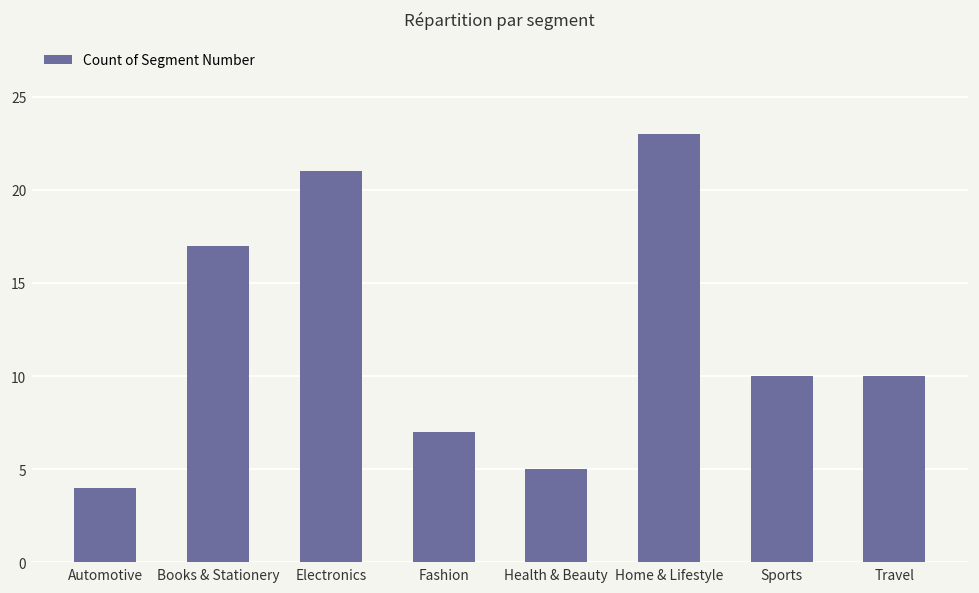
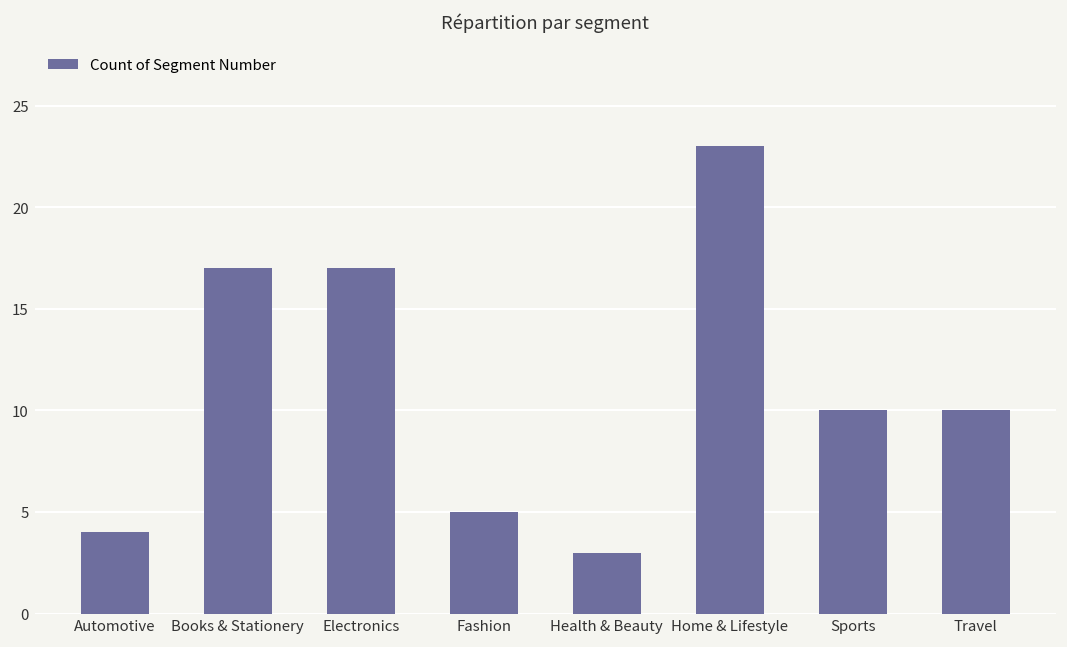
  {
    "Automotive": 4,
    "Books & Stationery": 17,
-   "Electronics": 21,
-   "Fashion": 7,
-   "Health & Beauty": 5,
+   "Electronics": 17,
+   "Fashion": 5,
+   "Health & Beauty": 3,
    "Home & Lifestyle": 23,
    "Sports": 10,
    "Travel": 10
  }
